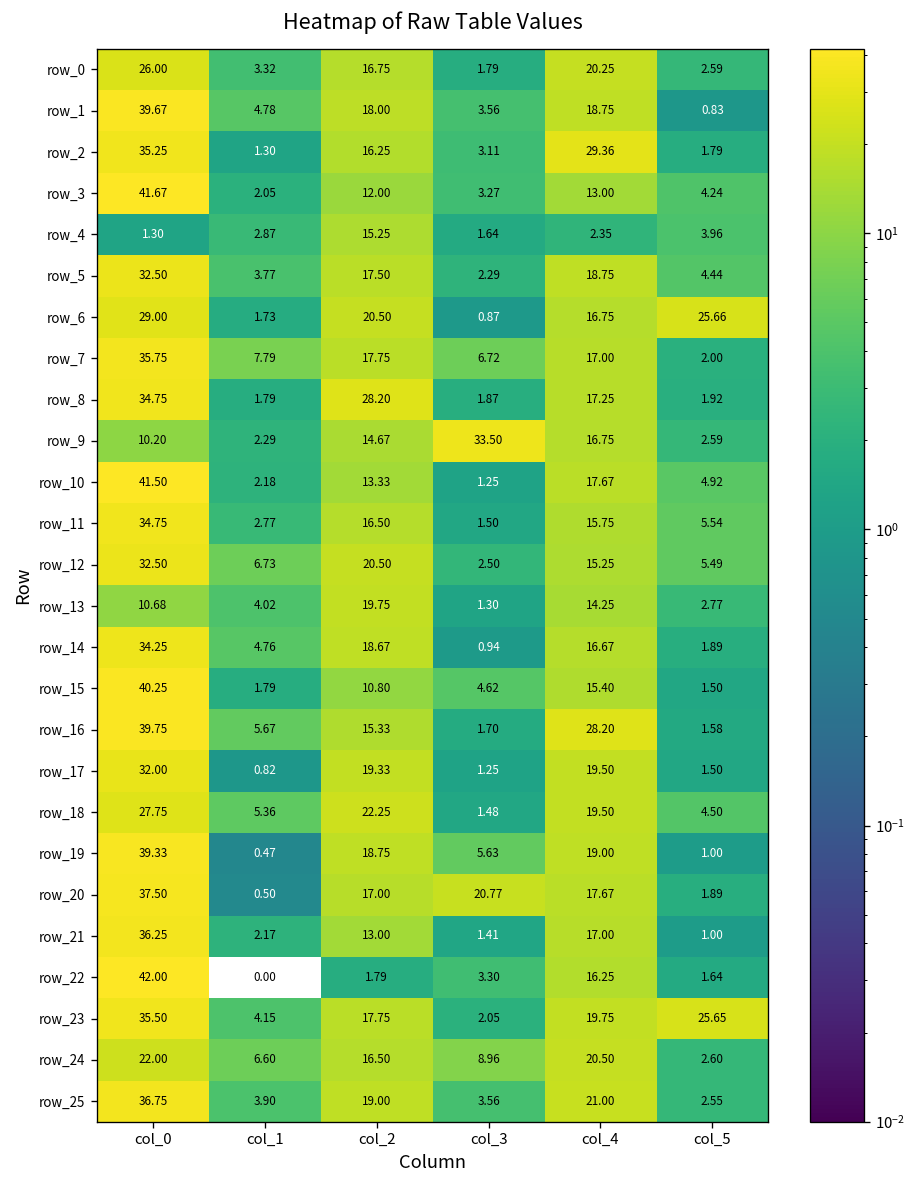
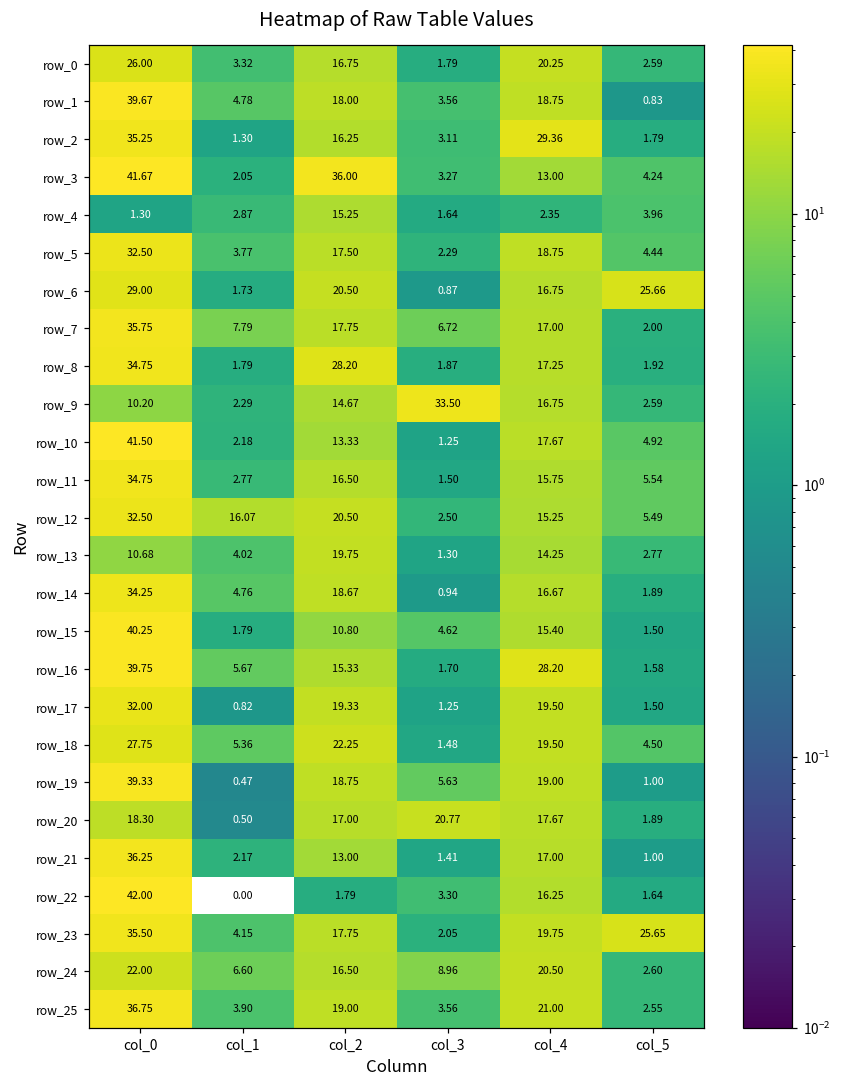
  {
    "row_0": {
      "col_0": 26.00,
      "col_1": 3.32,
      "col_2": 16.75,
      "col_3": 1.79,
      "col_4": 20.25,
      "col_5": 2.59
    },
    "row_1": {
      "col_0": 39.67,
      "col_1": 4.78,
      "col_2": 18.00,
      "col_3": 3.56,
      "col_4": 18.75,
      "col_5": 0.83
    },
    "row_2": {
      "col_0": 35.25,
      "col_1": 1.30,
      "col_2": 16.25,
      "col_3": 3.11,
      "col_4": 29.36,
      "col_5": 1.79
    },
    "row_3": {
      "col_0": 41.67,
      "col_1": 2.05,
-     "col_2": 12.00,
+     "col_2": 36.00,
      "col_3": 3.27,
      "col_4": 13.00,
      "col_5": 4.24
    },
    "row_4": {
      "col_0": 1.30,
      "col_1": 2.87,
      "col_2": 15.25,
      "col_3": 1.64,
      "col_4": 2.35,
      "col_5": 3.96
    },
    "row_5": {
      "col_0": 32.50,
      "col_1": 3.77,
      "col_2": 17.50,
      "col_3": 2.29,
      "col_4": 18.75,
      "col_5": 4.44
    },
    "row_6": {
      "col_0": 29.00,
      "col_1": 1.73,
      "col_2": 20.50,
      "col_3": 0.87,
      "col_4": 16.75,
      "col_5": 25.66
    },
    "row_7": {
      "col_0": 35.75,
      "col_1": 7.79,
      "col_2": 17.75,
      "col_3": 6.72,
      "col_4": 17.00,
      "col_5": 2.00
    },
    "row_8": {
      "col_0": 34.75,
      "col_1": 1.79,
      "col_2": 28.20,
      "col_3": 1.87,
      "col_4": 17.25,
      "col_5": 1.92
    },
    "row_9": {
      "col_0": 10.20,
      "col_1": 2.29,
      "col_2": 14.67,
      "col_3": 33.50,
      "col_4": 16.75,
      "col_5": 2.59
    },
    "row_10": {
      "col_0": 41.50,
      "col_1": 2.18,
      "col_2": 13.33,
      "col_3": 1.25,
      "col_4": 17.67,
      "col_5": 4.92
    },
    "row_11": {
      "col_0": 34.75,
      "col_1": 2.77,
      "col_2": 16.50,
      "col_3": 1.50,
      "col_4": 15.75,
      "col_5": 5.54
    },
    "row_12": {
      "col_0": 32.50,
-     "col_1": 6.73,
+     "col_1": 16.07,
      "col_2": 20.50,
      "col_3": 2.50,
      "col_4": 15.25,
      "col_5": 5.49
    },
    "row_13": {
      "col_0": 10.68,
      "col_1": 4.02,
      "col_2": 19.75,
      "col_3": 1.30,
      "col_4": 14.25,
      "col_5": 2.77
    },
    "row_14": {
      "col_0": 34.25,
      "col_1": 4.76,
      "col_2": 18.67,
      "col_3": 0.94,
      "col_4": 16.67,
      "col_5": 1.89
    },
    "row_15": {
      "col_0": 40.25,
      "col_1": 1.79,
      "col_2": 10.80,
      "col_3": 4.62,
      "col_4": 15.40,
      "col_5": 1.50
    },
    "row_16": {
      "col_0": 39.75,
      "col_1": 5.67,
      "col_2": 15.33,
      "col_3": 1.70,
      "col_4": 28.20,
      "col_5": 1.58
    },
    "row_17": {
      "col_0": 32.00,
      "col_1": 0.82,
      "col_2": 19.33,
      "col_3": 1.25,
      "col_4": 19.50,
      "col_5": 1.50
    },
    "row_18": {
      "col_0": 27.75,
      "col_1": 5.36,
      "col_2": 22.25,
      "col_3": 1.48,
      "col_4": 19.50,
      "col_5": 4.50
    },
    "row_19": {
      "col_0": 39.33,
      "col_1": 0.47,
      "col_2": 18.75,
      "col_3": 5.63,
      "col_4": 19.00,
      "col_5": 1.00
    },
    "row_20": {
-     "col_0": 37.50,
+     "col_0": 18.30,
      "col_1": 0.50,
      "col_2": 17.00,
      "col_3": 20.77,
      "col_4": 17.67,
      "col_5": 1.89
    },
    "row_21": {
      "col_0": 36.25,
      "col_1": 2.17,
      "col_2": 13.00,
      "col_3": 1.41,
      "col_4": 17.00,
      "col_5": 1.00
    },
    "row_22": {
      "col_0": 42.00,
      "col_1": 0.00,
      "col_2": 1.79,
      "col_3": 3.30,
      "col_4": 16.25,
      "col_5": 1.64
    },
    "row_23": {
      "col_0": 35.50,
      "col_1": 4.15,
      "col_2": 17.75,
      "col_3": 2.05,
      "col_4": 19.75,
      "col_5": 25.65
    },
    "row_24": {
      "col_0": 22.00,
      "col_1": 6.60,
      "col_2": 16.50,
      "col_3": 8.96,
      "col_4": 20.50,
      "col_5": 2.60
    },
    "row_25": {
      "col_0": 36.75,
      "col_1": 3.90,
      "col_2": 19.00,
      "col_3": 3.56,
      "col_4": 21.00,
      "col_5": 2.55
    }
  }
